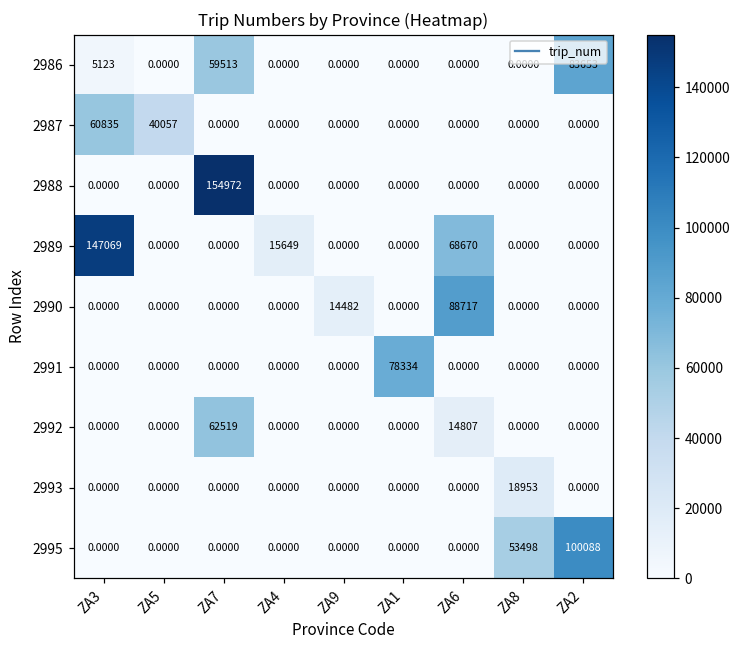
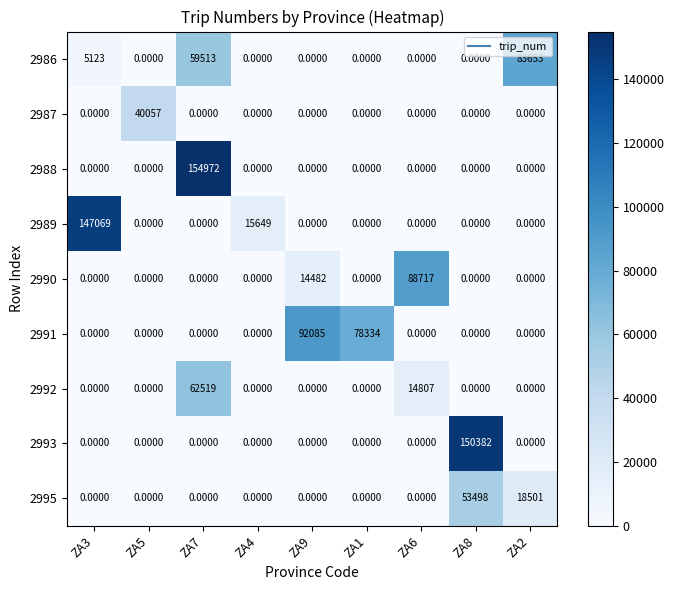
  {
    "2986": {
      "ZA3": 5123,
      "ZA5": 0.0000,
      "ZA7": 59513,
      "ZA4": 0.0000,
      "ZA9": 0.0000,
      "ZA1": 0.0000,
      "ZA6": 0.0000
    },
    "2987": {
-     "ZA3": 60835,
+     "ZA3": 0.0000,
      "ZA5": 40057,
      "ZA7": 0.0000,
      "ZA4": 0.0000,
      "ZA9": 0.0000,
      "ZA1": 0.0000,
      "ZA6": 0.0000,
      "ZA8": 0.0000,
      "ZA2": 0.0000
    },
    "2988": {
      "ZA3": 0.0000,
      "ZA5": 0.0000,
      "ZA7": 154972,
      "ZA4": 0.0000,
      "ZA9": 0.0000,
      "ZA1": 0.0000,
      "ZA6": 0.0000,
      "ZA8": 0.0000,
      "ZA2": 0.0000
    },
    "2989": {
      "ZA3": 147069,
      "ZA5": 0.0000,
      "ZA7": 0.0000,
      "ZA4": 15649,
      "ZA9": 0.0000,
      "ZA1": 0.0000,
-     "ZA6": 68670,
+     "ZA6": 0.0000,
      "ZA8": 0.0000,
      "ZA2": 0.0000
    },
    "2990": {
      "ZA3": 0.0000,
      "ZA5": 0.0000,
      "ZA7": 0.0000,
      "ZA4": 0.0000,
      "ZA9": 14482,
      "ZA1": 0.0000,
      "ZA6": 88717,
      "ZA8": 0.0000,
      "ZA2": 0.0000
    },
    "2991": {
      "ZA3": 0.0000,
      "ZA5": 0.0000,
      "ZA7": 0.0000,
      "ZA4": 0.0000,
-     "ZA9": 0.0000,
+     "ZA9": 92085,
      "ZA1": 78334,
      "ZA6": 0.0000,
      "ZA8": 0.0000,
      "ZA2": 0.0000
    },
    "2992": {
      "ZA3": 0.0000,
      "ZA5": 0.0000,
      "ZA7": 62519,
      "ZA4": 0.0000,
      "ZA9": 0.0000,
      "ZA1": 0.0000,
      "ZA6": 14807,
      "ZA8": 0.0000,
      "ZA2": 0.0000
    },
    "2993": {
      "ZA3": 0.0000,
      "ZA5": 0.0000,
      "ZA7": 0.0000,
      "ZA4": 0.0000,
      "ZA9": 0.0000,
      "ZA1": 0.0000,
      "ZA6": 0.0000,
-     "ZA8": 18953,
+     "ZA8": 150382,
      "ZA2": 0.0000
    },
    "2995": {
      "ZA3": 0.0000,
      "ZA5": 0.0000,
      "ZA7": 0.0000,
      "ZA4": 0.0000,
      "ZA9": 0.0000,
      "ZA1": 0.0000,
      "ZA6": 0.0000,
      "ZA8": 53498,
-     "ZA2": 100088
+     "ZA2": 18501
    }
  }
